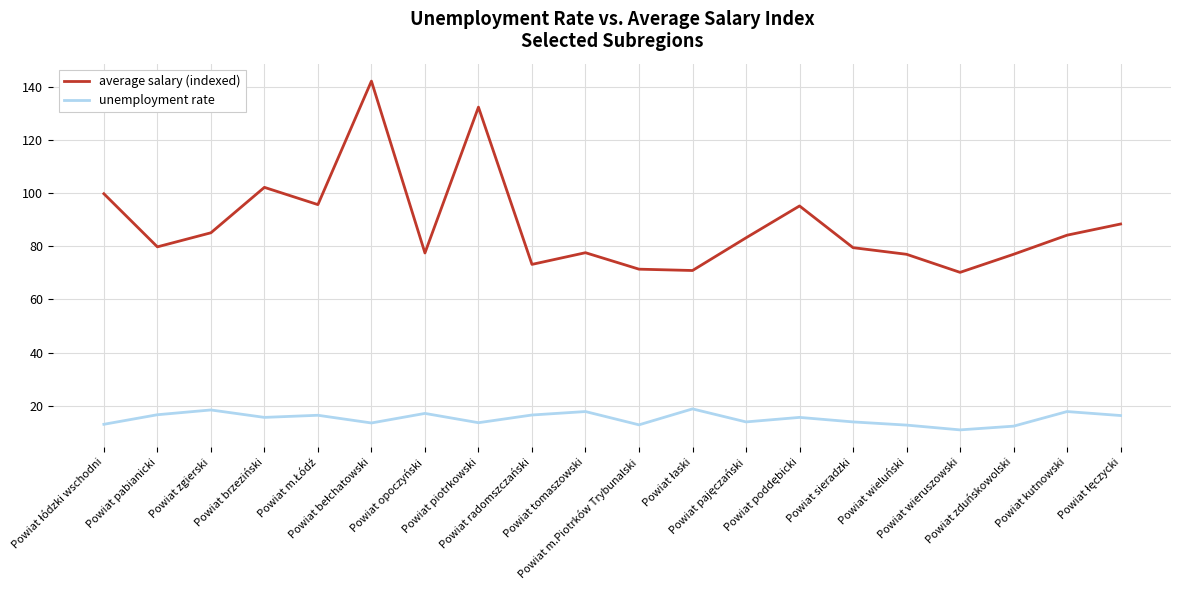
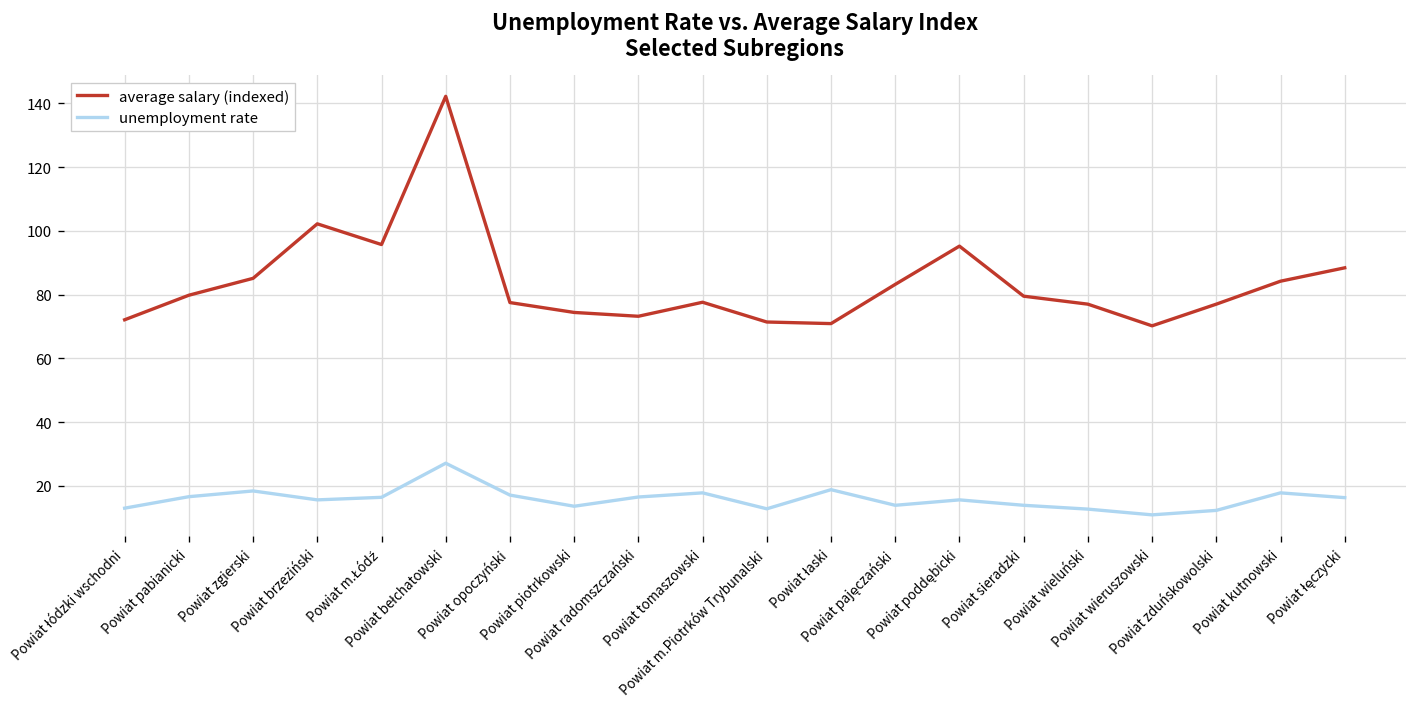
  {
    "average salary (indexed)": {
-     "Powiat łódzki wschodni": 100,
+     "Powiat łódzki wschodni": 72,
      "Powiat pabianicki": 80,
      "Powiat zgierski": 85,
      "Powiat brzeziński": 102,
      "Powiat m.Łódź": 96,
      "Powiat bełchatowski": 142,
      "Powiat opoczyński": 78,
-     "Powiat piotrkowski": 132,
+     "Powiat piotrkowski": 74,
      "Powiat radomszczański": 73,
      "Powiat tomaszowski": 78,
      "Powiat m.Piotrków Trybunalski": 71,
      "Powiat łaski": 71,
      "Powiat pajęczański": 83,
      "Powiat poddębicki": 95,
      "Powiat sieradzki": 80,
      "Powiat wieluński": 77,
      "Powiat wieruszowski": 70,
      "Powiat zduńskowolski": 77,
      "Powiat kutnowski": 84,
      "Powiat łęczycki": 88
    },
    "unemployment rate": {
      "Powiat łódzki wschodni": 13,
      "Powiat pabianicki": 17,
      "Powiat zgierski": 18,
      "Powiat brzeziński": 16,
      "Powiat m.Łódź": 16,
-     "Powiat bełchatowski": 14,
+     "Powiat bełchatowski": 27,
      "Powiat opoczyński": 17,
      "Powiat piotrkowski": 14,
      "Powiat radomszczański": 17,
      "Powiat tomaszowski": 18,
      "Powiat m.Piotrków Trybunalski": 13,
      "Powiat łaski": 19,
      "Powiat pajęczański": 14,
      "Powiat poddębicki": 16,
      "Powiat sieradzki": 14,
      "Powiat wieluński": 13,
      "Powiat wieruszowski": 11,
      "Powiat zduńskowolski": 12,
      "Powiat kutnowski": 18,
      "Powiat łęczycki": 16
    }
  }
